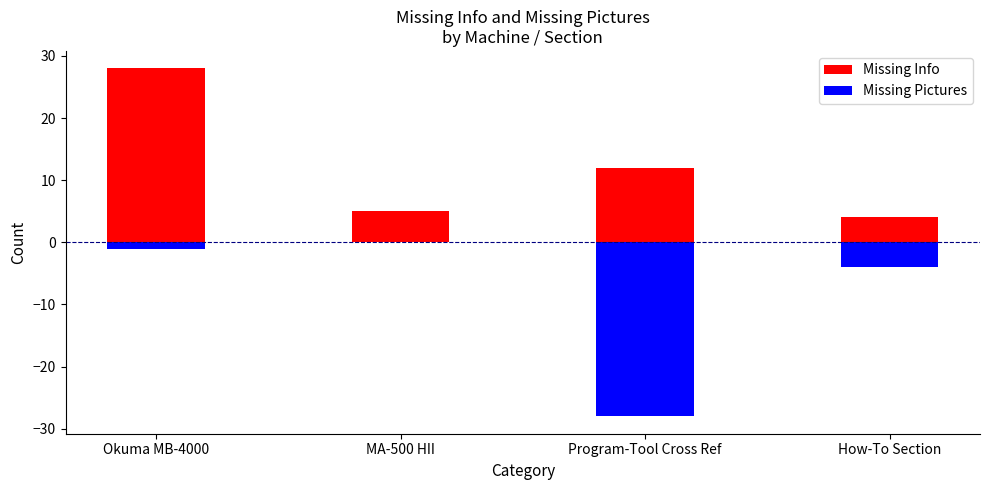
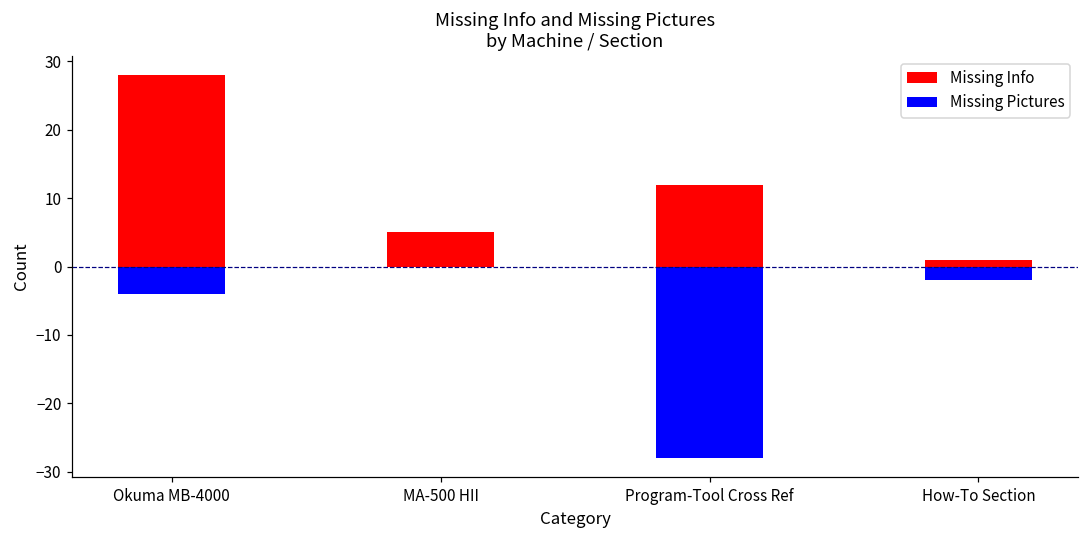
  {
    "Missing Info": {
      "Okuma MB-4000": 28,
      "MA-500 HII": 5,
      "Program-Tool Cross Ref": 12,
-     "How-To Section": 4
+     "How-To Section": 1
    },
    "Missing Pictures": {
-     "Okuma MB-4000": -1,
+     "Okuma MB-4000": -4,
      "MA-500 HII": 0,
      "Program-Tool Cross Ref": -28,
-     "How-To Section": -4
+     "How-To Section": -2
    }
  }
